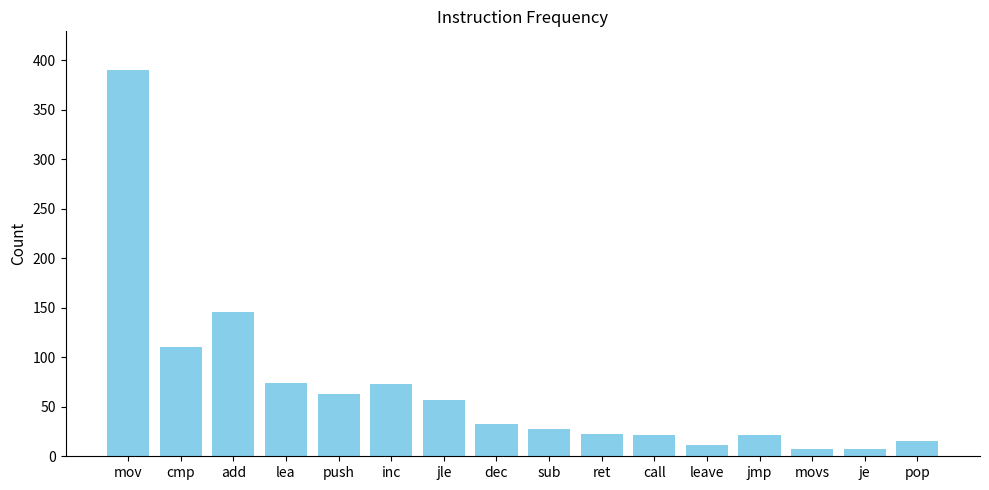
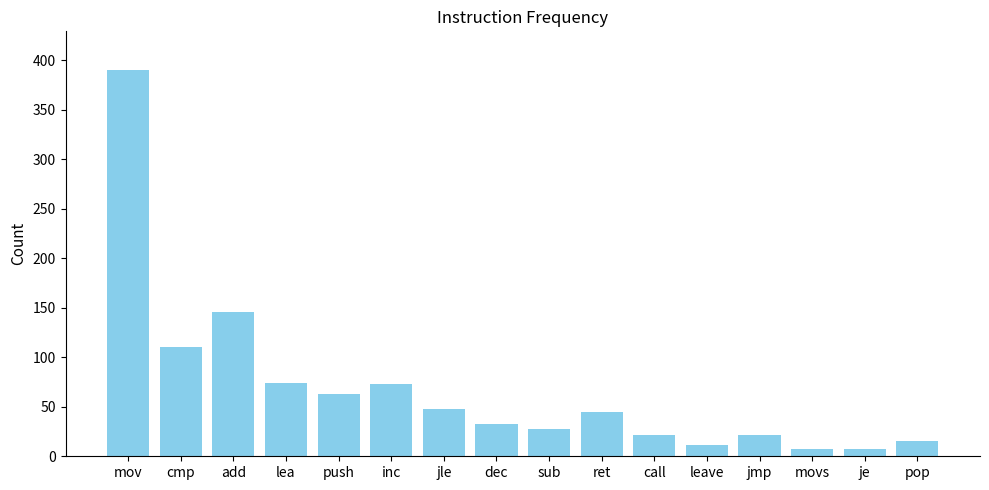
  {
    "mov": 390,
    "cmp": 110,
    "add": 150,
    "lea": 70,
    "push": 60,
    "inc": 70,
-   "jle": 60,
+   "jle": 50,
    "dec": 30,
    "sub": 30,
-   "ret": 20,
+   "ret": 50,
    "call": 20,
    "leave": 10,
    "jmp": 20,
    "movs": 10,
    "je": 10,
    "pop": 20
  }
